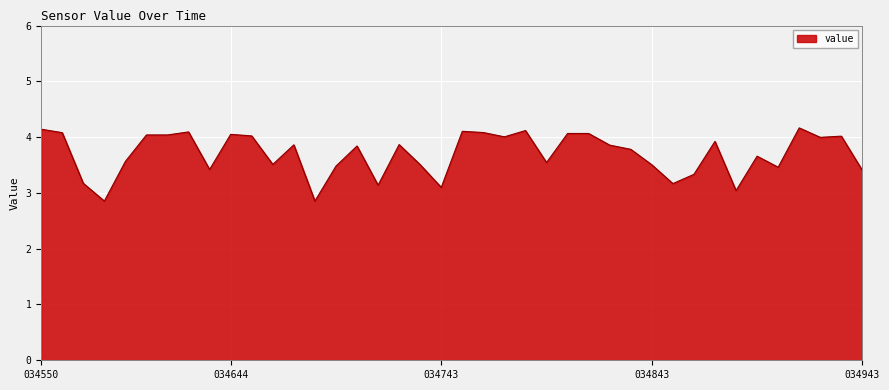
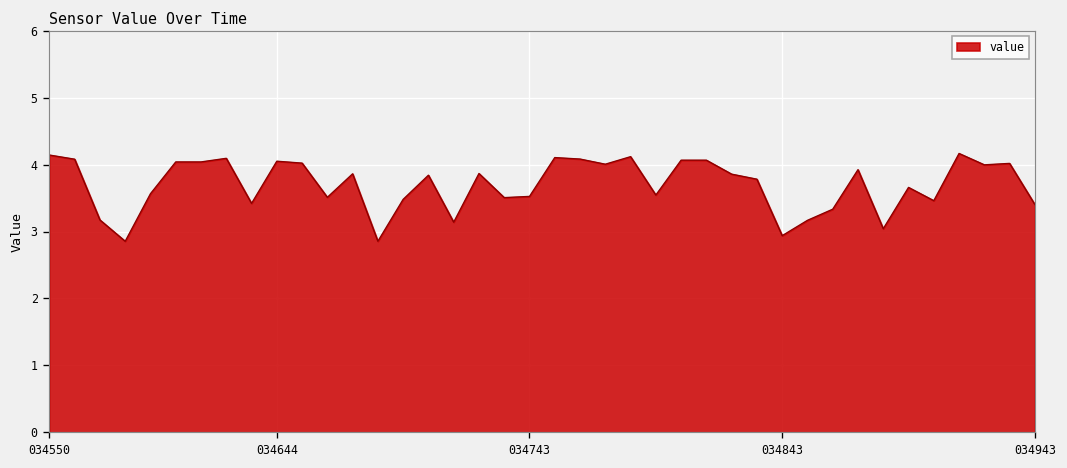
  {
    "034550": 4.1,
    "034644": 4.1,
-   "034743": 3.1,
-   "034843": 3.5,
+   "034743": 3.5,
+   "034843": 2.9,
    "034943": 3.4
  }
